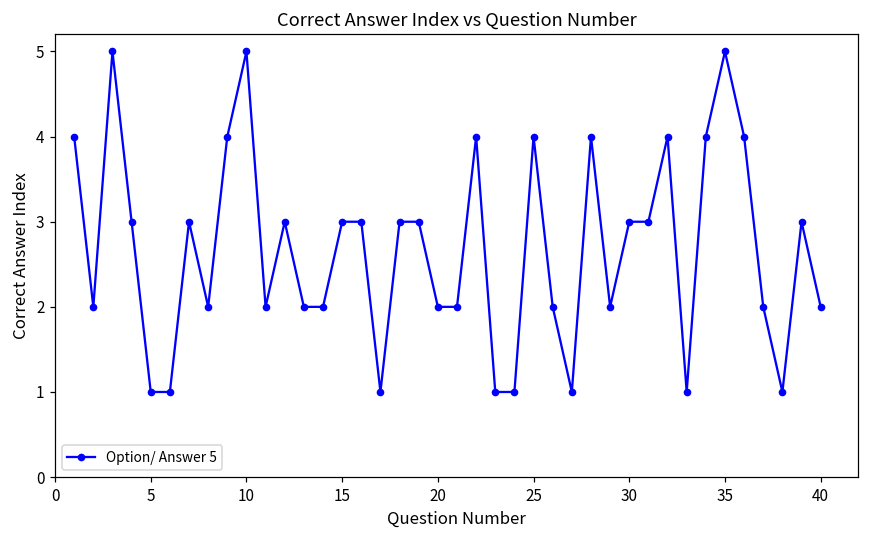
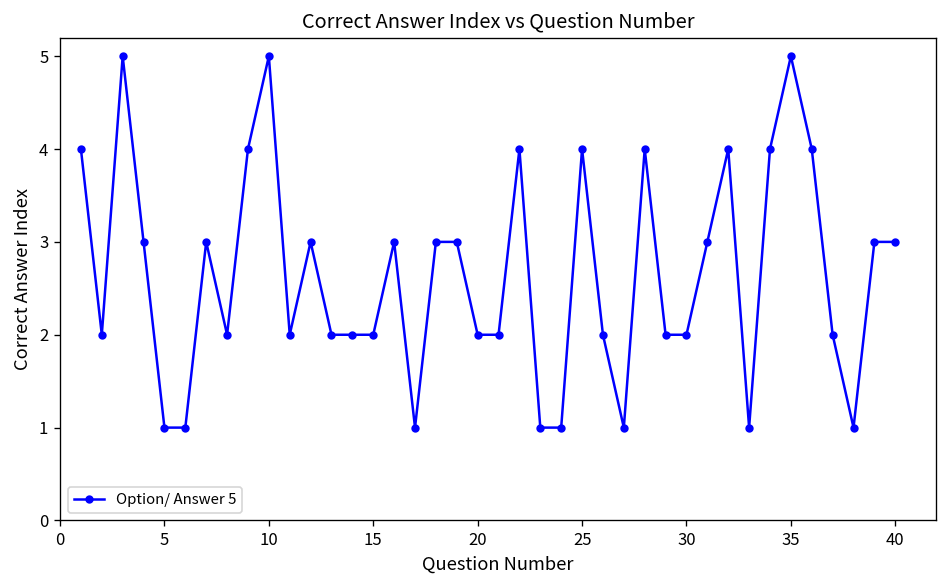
  {
    "5": 1,
    "10": 5,
-   "15": 3,
+   "15": 2,
    "20": 2,
    "25": 4,
-   "30": 3,
+   "30": 2,
    "35": 5,
-   "40": 2
+   "40": 3
  }
